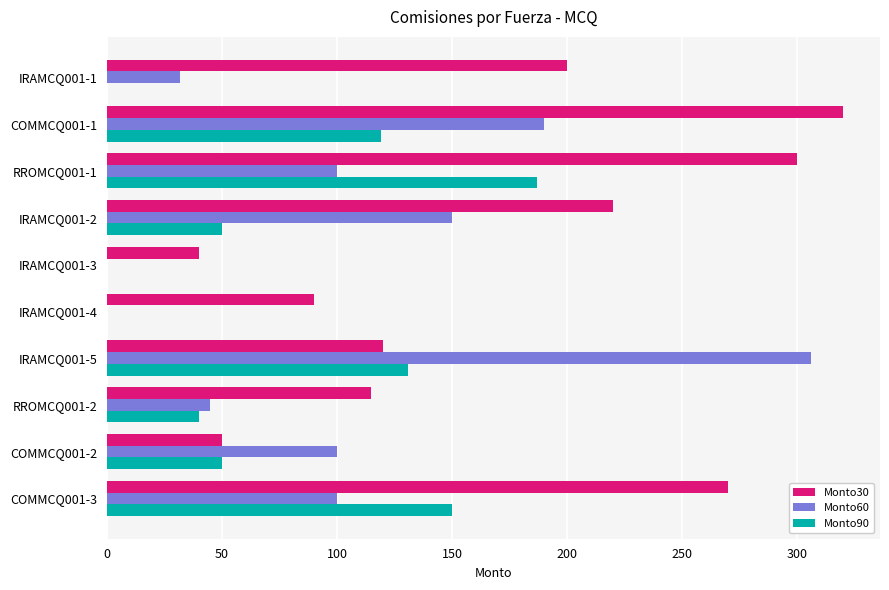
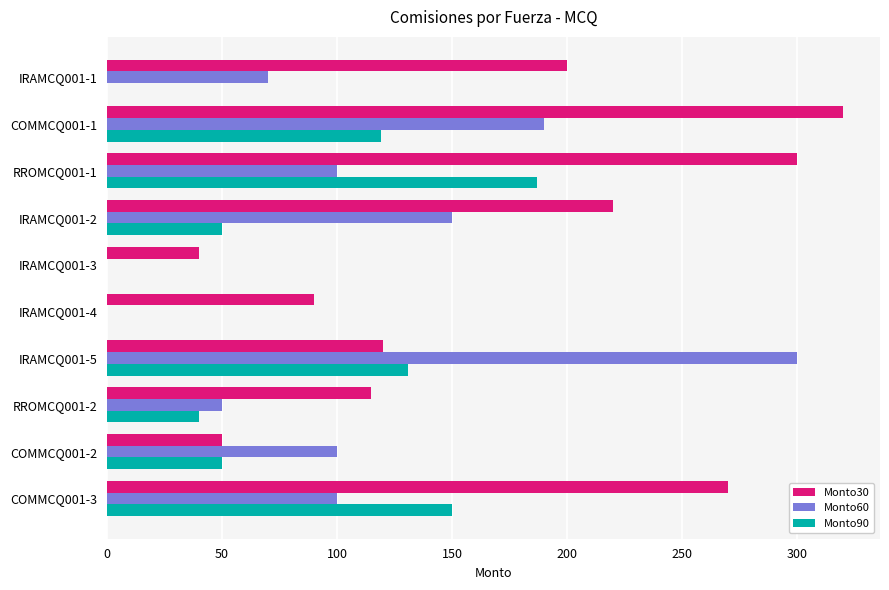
  {
    "Monto30": {
      "IRAMCQ001-1": 200,
      "COMMCQ001-1": 320,
      "RROMCQ001-1": 300,
      "IRAMCQ001-2": 220,
      "IRAMCQ001-3": 40,
      "IRAMCQ001-4": 90,
      "IRAMCQ001-5": 120,
      "RROMCQ001-2": 115,
      "COMMCQ001-2": 50,
      "COMMCQ001-3": 270
    },
    "Monto60": {
-     "IRAMCQ001-1": 32,
+     "IRAMCQ001-1": 70,
      "COMMCQ001-1": 190,
      "RROMCQ001-1": 100,
      "IRAMCQ001-2": 150,
      "IRAMCQ001-3": 0,
      "IRAMCQ001-4": 0,
-     "IRAMCQ001-5": 306,
-     "RROMCQ001-2": 45,
+     "IRAMCQ001-5": 300,
+     "RROMCQ001-2": 50,
      "COMMCQ001-2": 100,
      "COMMCQ001-3": 100
    },
    "Monto90": {
      "IRAMCQ001-1": 0,
      "COMMCQ001-1": 119,
      "RROMCQ001-1": 187,
      "IRAMCQ001-2": 50,
      "IRAMCQ001-3": 0,
      "IRAMCQ001-4": 0,
      "IRAMCQ001-5": 131,
      "RROMCQ001-2": 40,
      "COMMCQ001-2": 50,
      "COMMCQ001-3": 150
    }
  }
